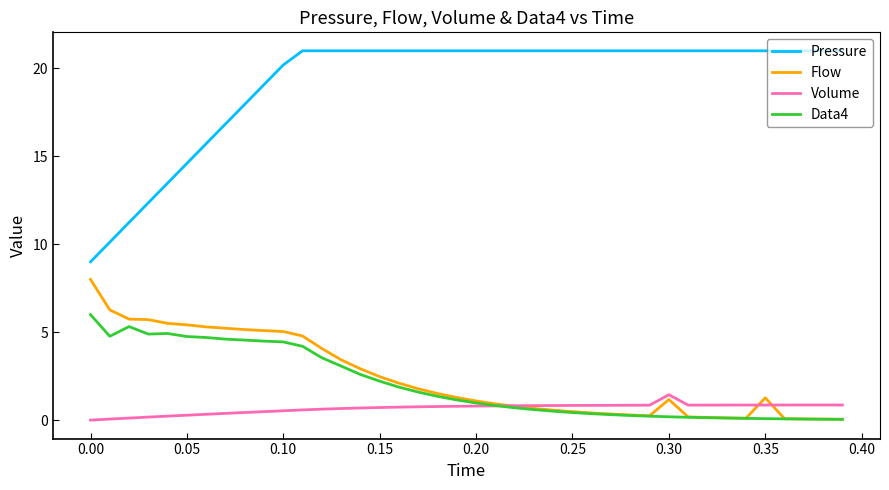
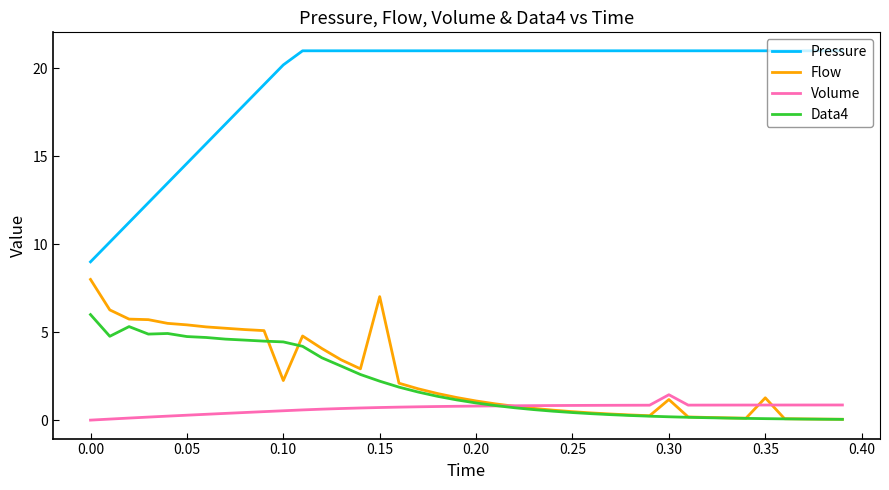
  {
    "Pressure": {
      "0.00": 9.0,
      "0.05": 14.6,
      "0.10": 20.2,
      "0.15": 21.0,
      "0.20": 21.0,
      "0.25": 21.0,
      "0.30": 21.0,
      "0.35": 21.0
    },
    "Flow": {
      "0.00": 8.0,
      "0.05": 5.4,
-     "0.10": 5.0,
-     "0.15": 2.5,
+     "0.10": 2.2,
+     "0.15": 7.0,
      "0.30": 1.2,
      "0.35": 1.3
    },
    "Volume": {
      "0.00": 0.0,
      "0.05": 0.3,
      "0.10": 0.5,
      "0.15": 0.7,
      "0.20": 0.8,
      "0.25": 0.8,
      "0.30": 1.4,
      "0.35": 0.9
    },
    "Data4": {
      "0.00": 6.0,
      "0.05": 4.8,
      "0.10": 4.4,
      "0.15": 2.2,
      "0.30": 0.2,
      "0.35": 0.1
    }
  }
